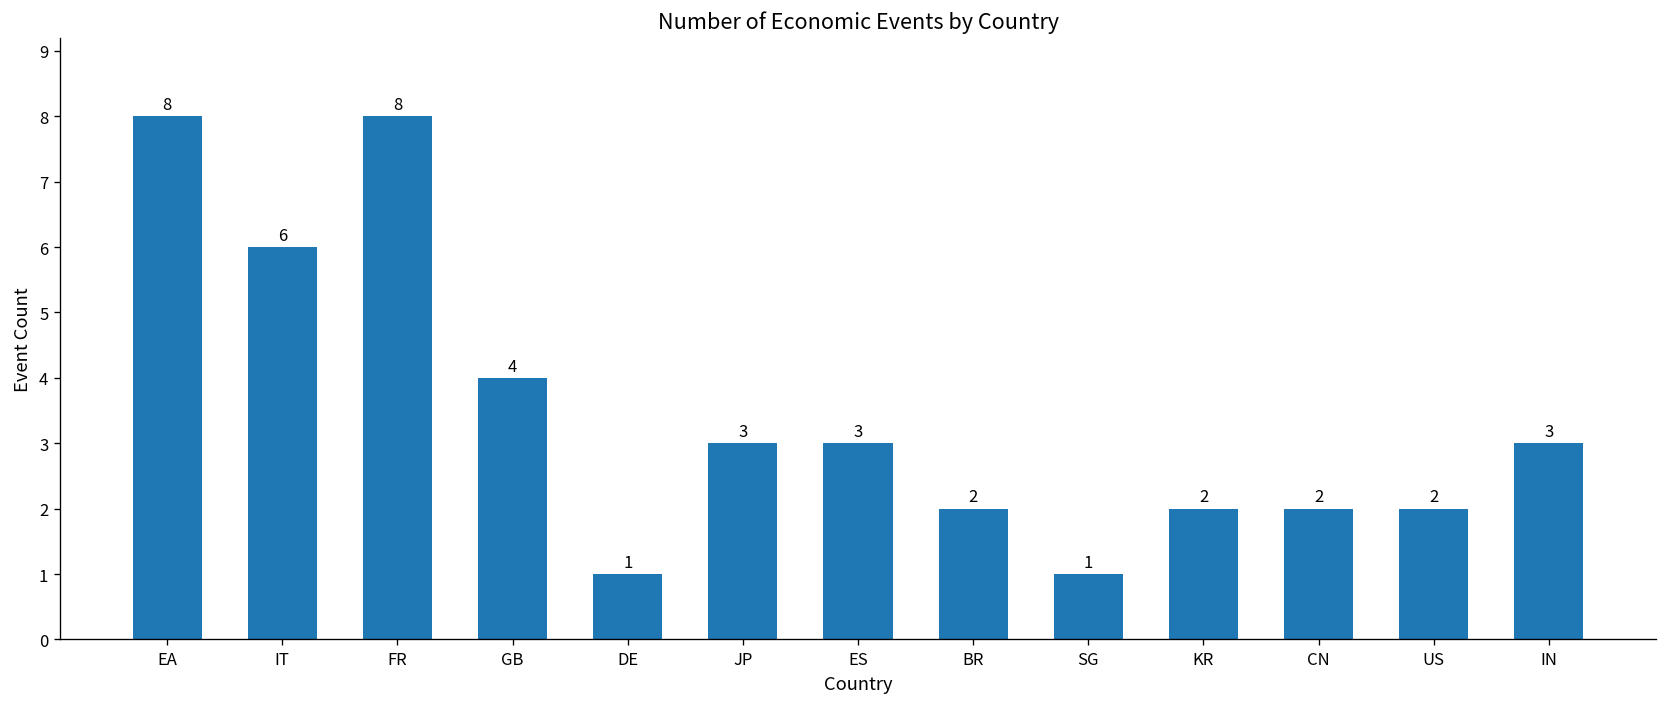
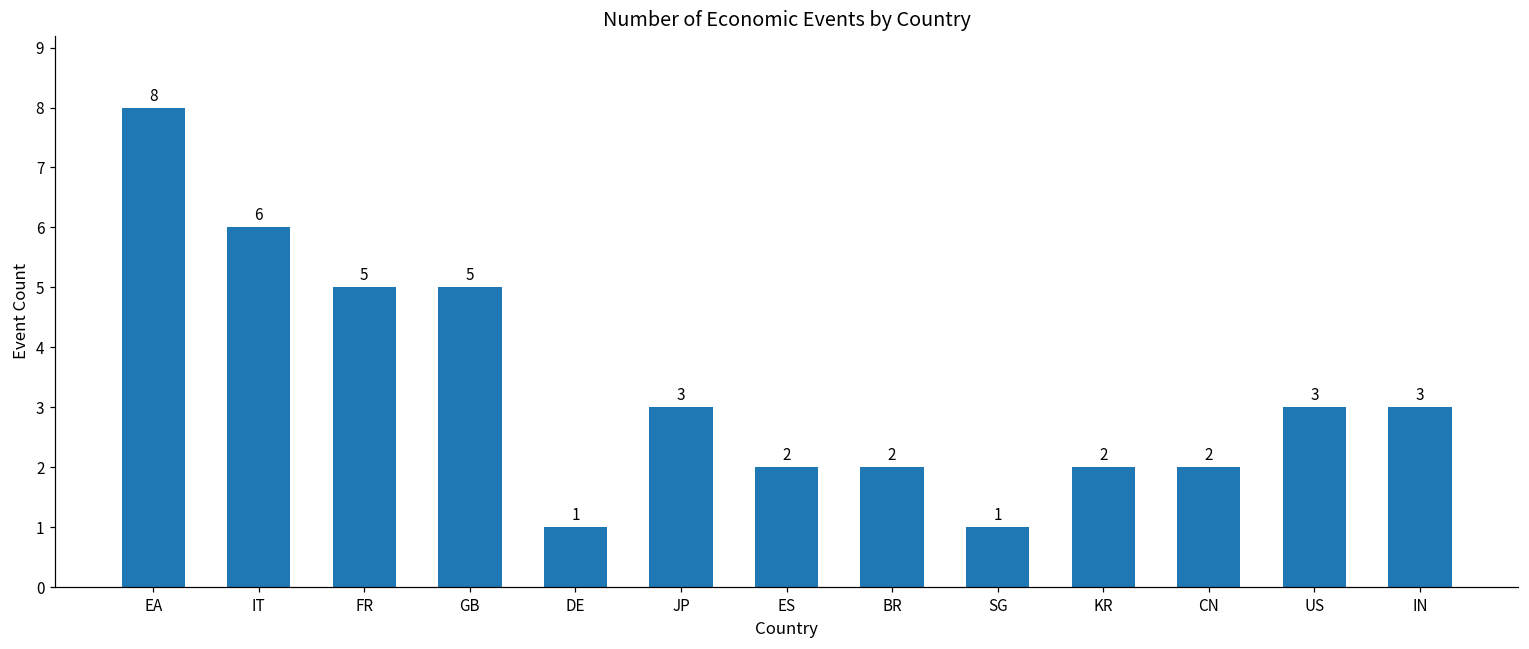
  {
    "EA": 8,
    "IT": 6,
-   "FR": 8,
-   "GB": 4,
+   "FR": 5,
+   "GB": 5,
    "DE": 1,
    "JP": 3,
-   "ES": 3,
+   "ES": 2,
    "BR": 2,
    "SG": 1,
    "KR": 2,
    "CN": 2,
-   "US": 2,
+   "US": 3,
    "IN": 3
  }
